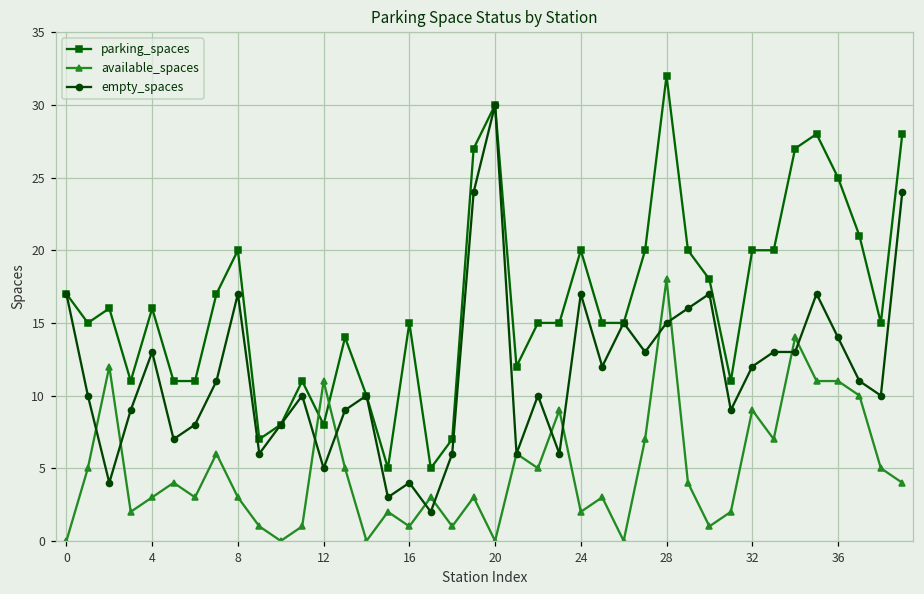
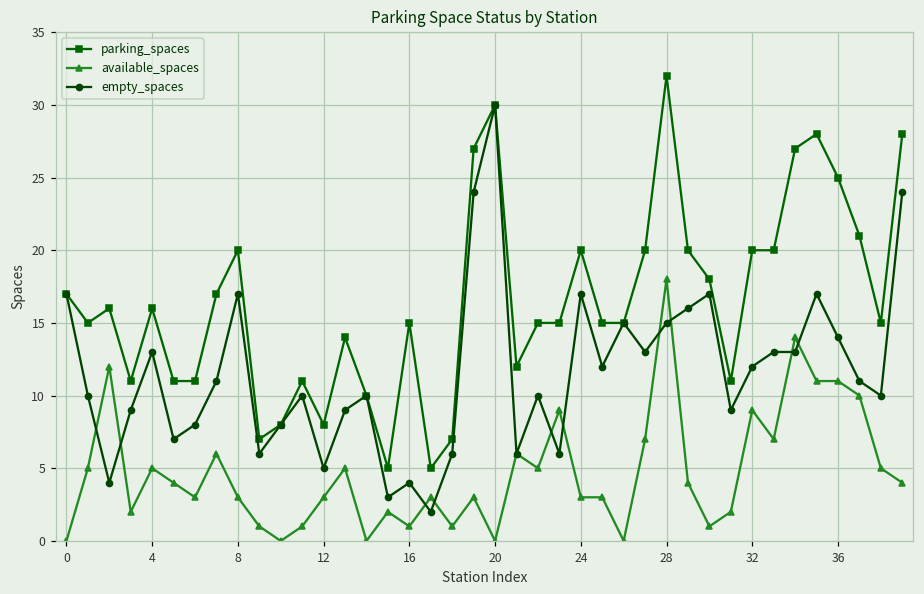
  {
    "available_spaces": {
      "0": 0,
-     "4": 3,
+     "4": 5,
      "8": 3,
-     "12": 11,
+     "12": 3,
      "16": 1,
      "20": 0,
-     "24": 2,
+     "24": 3,
      "28": 18,
      "32": 9,
      "36": 11
    }
  }
